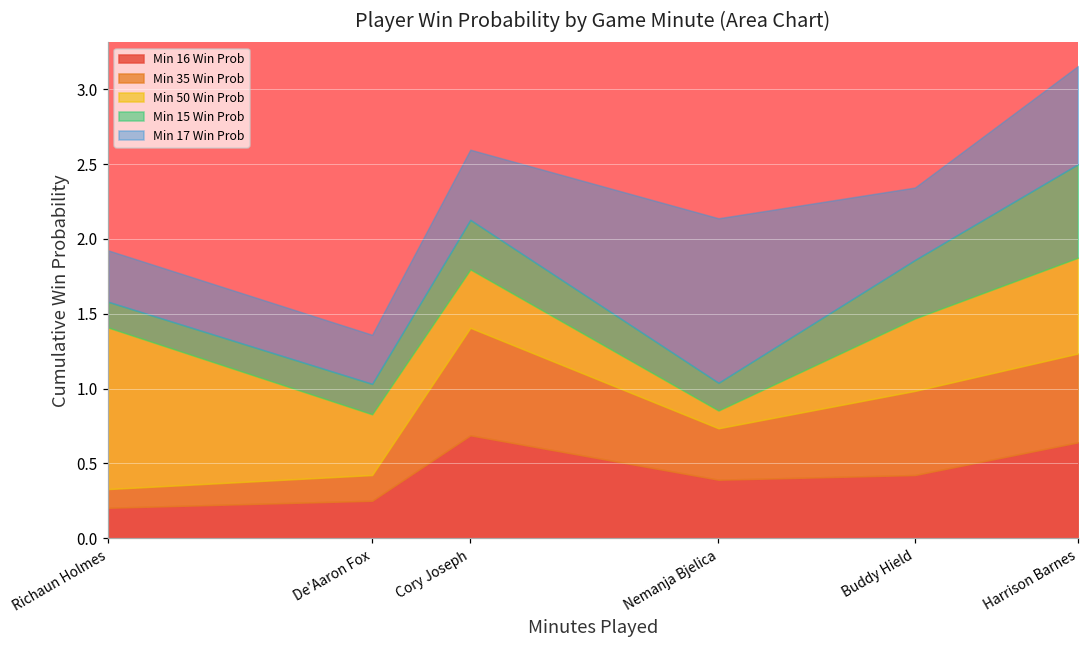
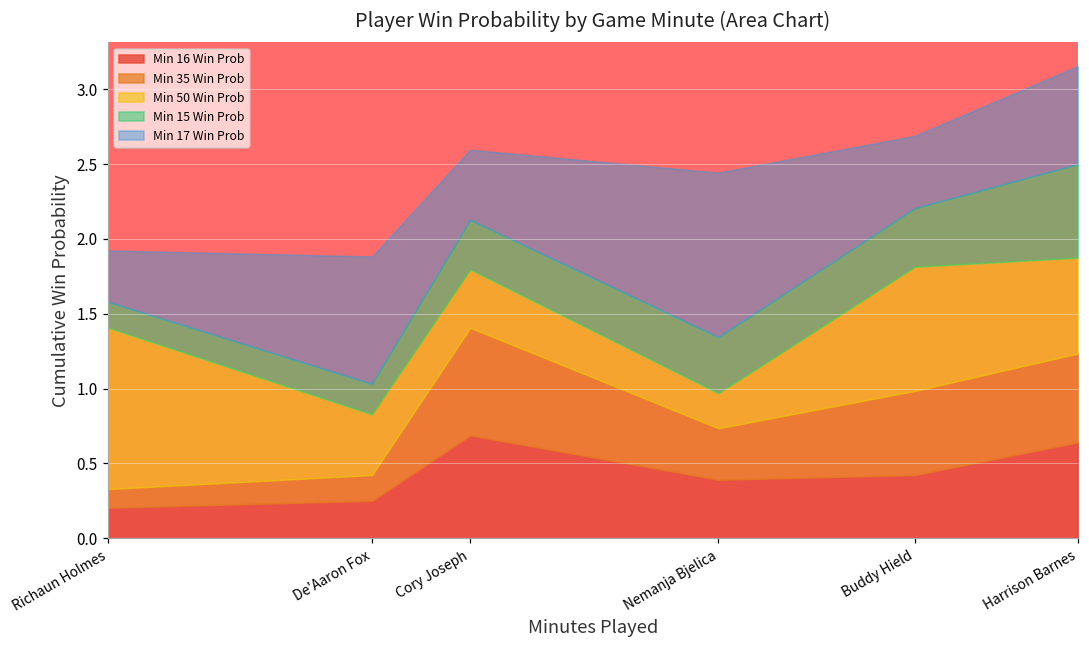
  {
    "Min 50 Win Prob": {
      "Richaun Holmes": 1.08,
      "De'Aaron Fox": 0.41,
      "Cory Joseph": 0.39,
-     "Nemanja Bjelica": 0.12,
-     "Buddy Hield": 0.48,
+     "Nemanja Bjelica": 0.23,
+     "Buddy Hield": 0.83,
      "Harrison Barnes": 0.64
    },
    "Min 15 Win Prob": {
      "Richaun Holmes": 0.17,
      "De'Aaron Fox": 0.20,
      "Cory Joseph": 0.33,
-     "Nemanja Bjelica": 0.19,
+     "Nemanja Bjelica": 0.38,
      "Buddy Hield": 0.39,
      "Harrison Barnes": 0.63
    },
    "Min 17 Win Prob": {
      "Richaun Holmes": 0.34,
-     "De'Aaron Fox": 0.33,
+     "De'Aaron Fox": 0.85,
      "Cory Joseph": 0.47,
      "Nemanja Bjelica": 1.10,
      "Buddy Hield": 0.48,
      "Harrison Barnes": 0.66
    }
  }
